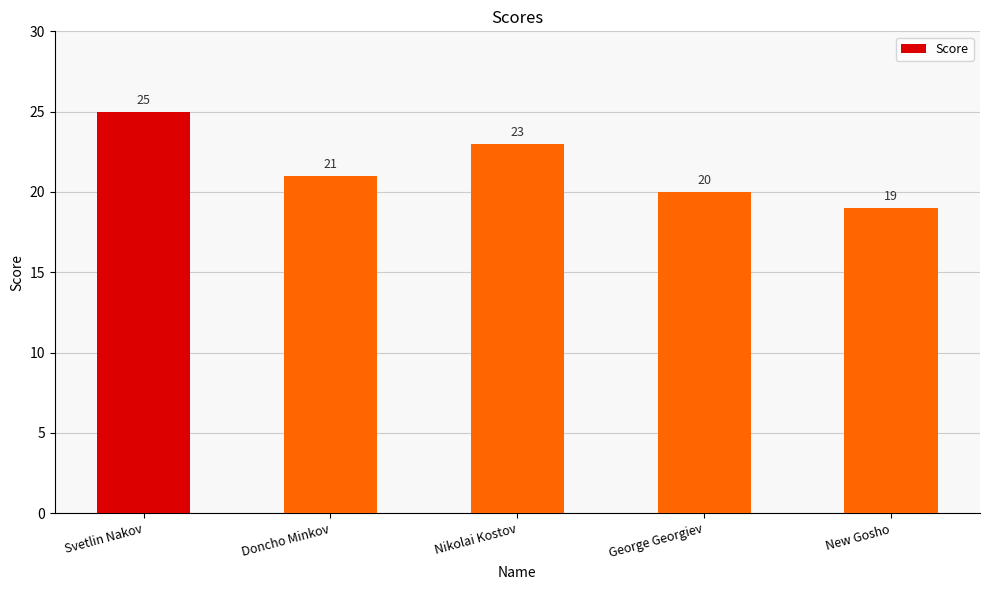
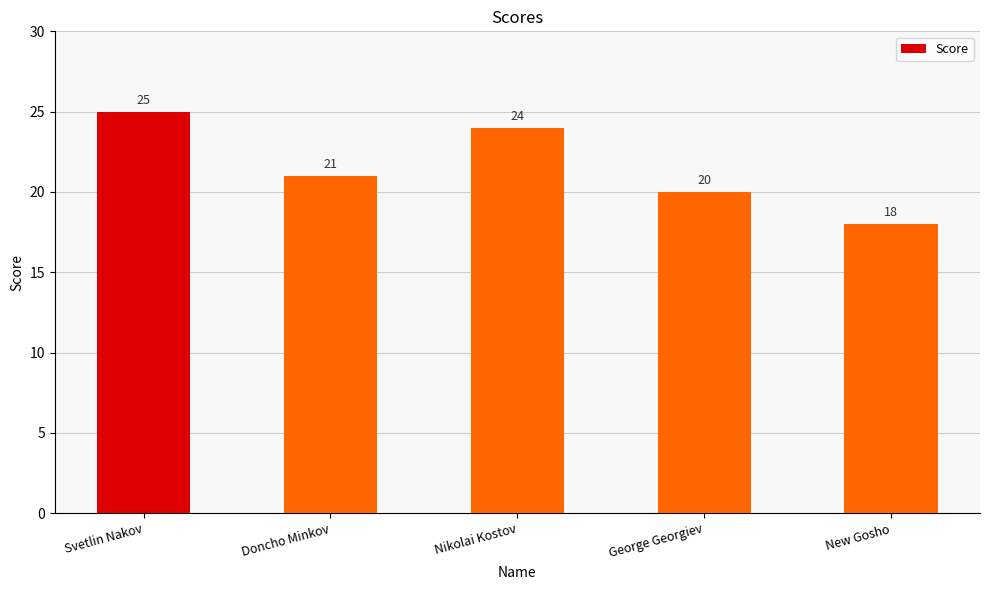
  {
    "Svetlin Nakov": 25,
    "Doncho Minkov": 21,
-   "Nikolai Kostov": 23,
+   "Nikolai Kostov": 24,
    "George Georgiev": 20,
-   "New Gosho": 19
+   "New Gosho": 18
  }
